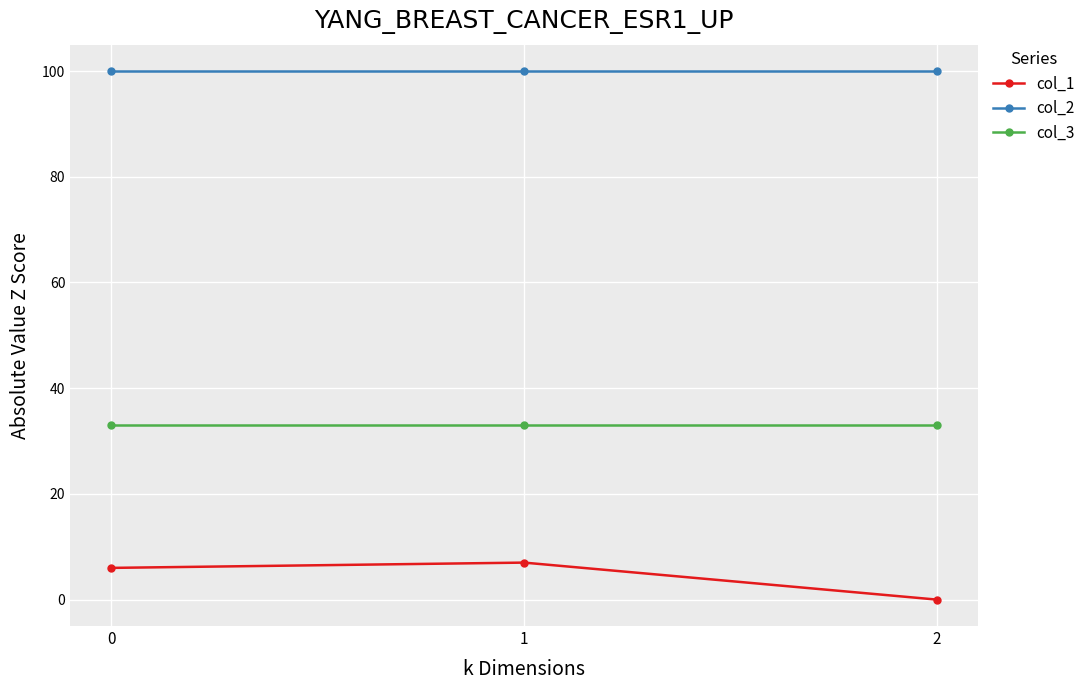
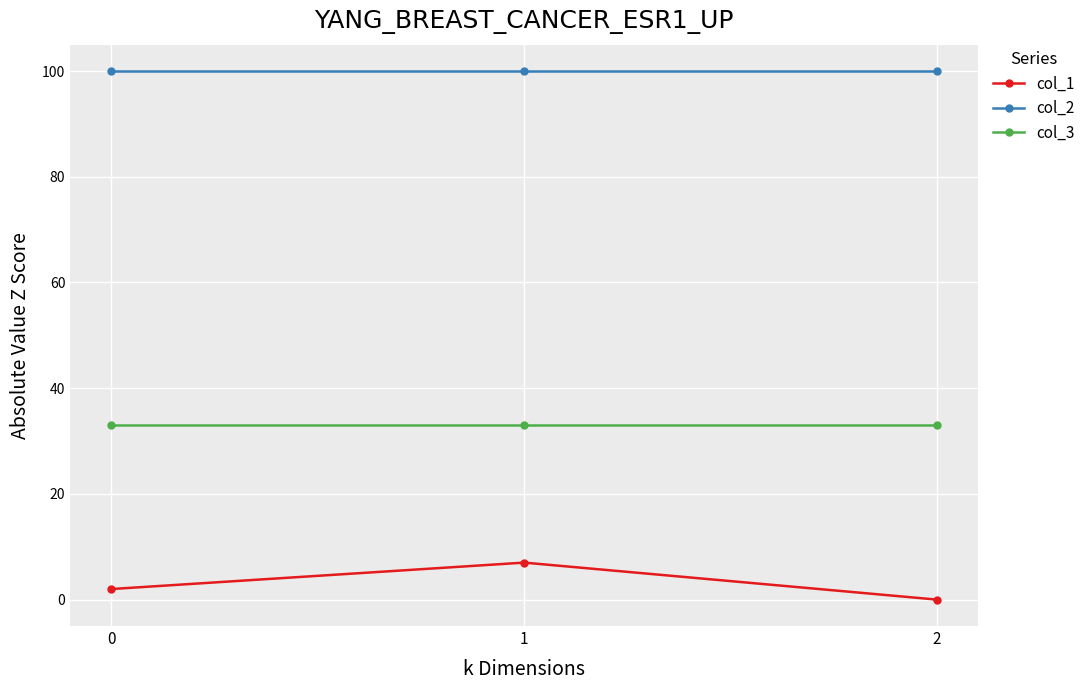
  {
    "col_1": {
-     "0": 6,
+     "0": 2,
      "1": 7,
      "2": 0
    },
    "col_2": {
      "0": 100,
      "1": 100,
      "2": 100
    },
    "col_3": {
      "0": 33,
      "1": 33,
      "2": 33
    }
  }
